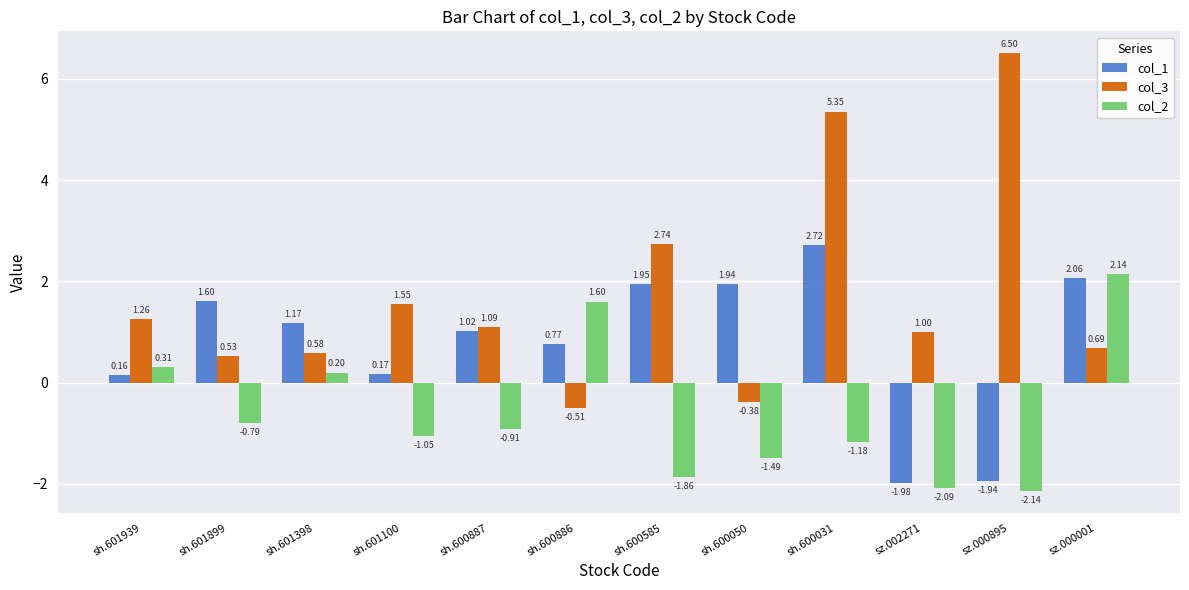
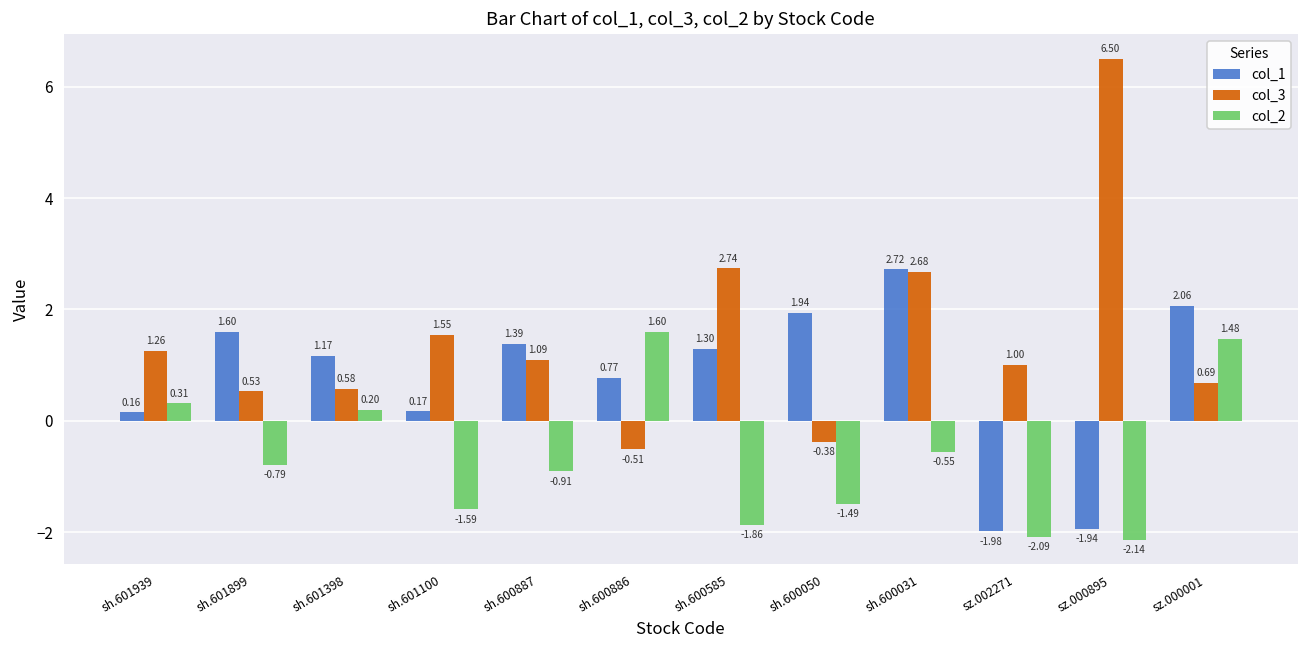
  {
    "col_1": {
      "sh.601939": 0.16,
      "sh.601899": 1.60,
      "sh.601398": 1.17,
      "sh.601100": 0.17,
-     "sh.600887": 1.02,
+     "sh.600887": 1.39,
      "sh.600886": 0.77,
-     "sh.600585": 1.95,
+     "sh.600585": 1.30,
      "sh.600050": 1.94,
      "sh.600031": 2.72,
      "sz.002271": -1.98,
      "sz.000895": -1.94,
      "sz.000001": 2.06
    },
    "col_3": {
      "sh.601939": 1.26,
      "sh.601899": 0.53,
      "sh.601398": 0.58,
      "sh.601100": 1.55,
      "sh.600887": 1.09,
      "sh.600886": -0.51,
      "sh.600585": 2.74,
      "sh.600050": -0.38,
-     "sh.600031": 5.35,
+     "sh.600031": 2.68,
      "sz.002271": 1.00,
      "sz.000895": 6.50,
      "sz.000001": 0.69
    },
    "col_2": {
      "sh.601939": 0.31,
      "sh.601899": -0.79,
      "sh.601398": 0.20,
-     "sh.601100": -1.05,
+     "sh.601100": -1.59,
      "sh.600887": -0.91,
      "sh.600886": 1.60,
      "sh.600585": -1.86,
      "sh.600050": -1.49,
-     "sh.600031": -1.18,
+     "sh.600031": -0.55,
      "sz.002271": -2.09,
      "sz.000895": -2.14,
-     "sz.000001": 2.14
+     "sz.000001": 1.48
    }
  }
